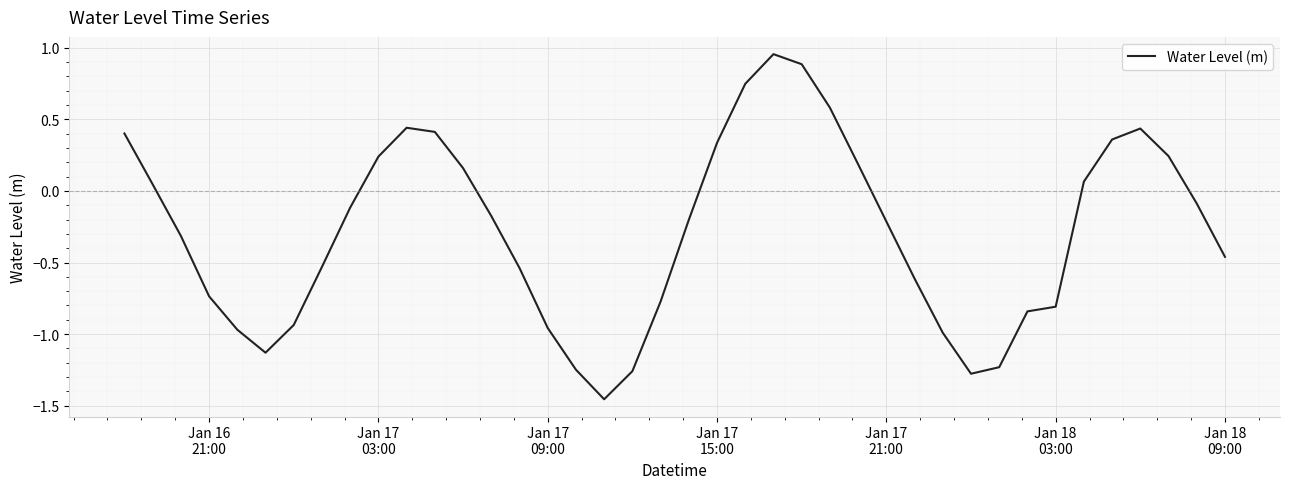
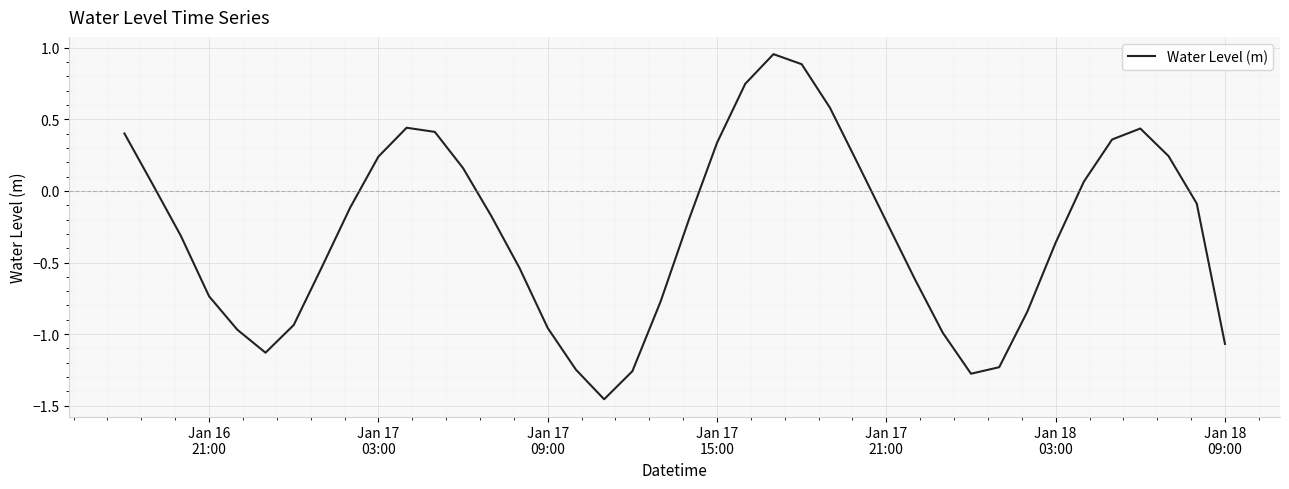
  {
    "Jan 16 21:00": -0.74,
    "Jan 17 03:00": 0.24,
    "Jan 17 09:00": -0.96,
    "Jan 17 15:00": 0.34,
    "Jan 17 21:00": -0.21,
-   "Jan 18 03:00": -0.81,
-   "Jan 18 09:00": -0.46
+   "Jan 18 03:00": -0.36,
+   "Jan 18 09:00": -1.07
  }
